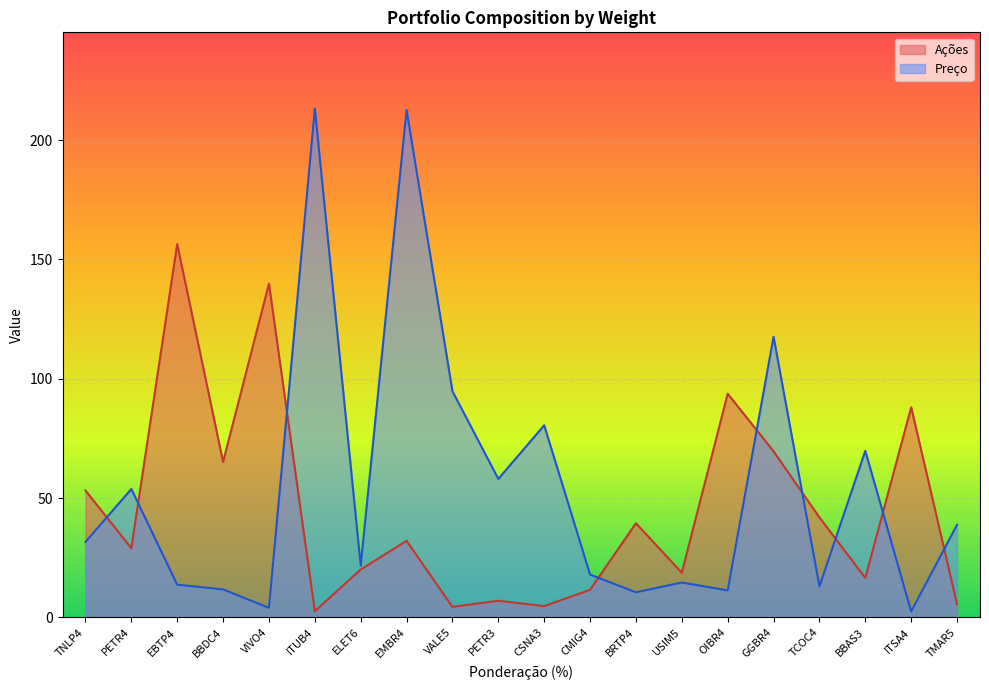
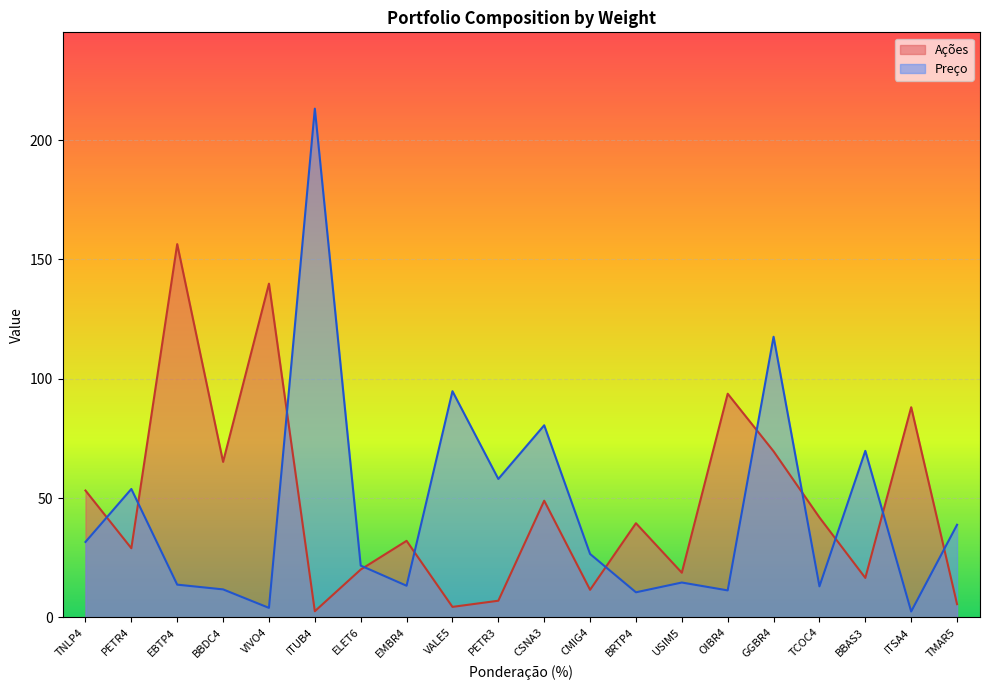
  {
    "Ações": {
      "TNLP4": 53,
      "PETR4": 29,
      "EBTP4": 156,
      "BBDC4": 65,
      "VIVO4": 140,
      "ITUB4": 3,
      "ELET6": 20,
      "EMBR4": 32,
      "VALE5": 4,
      "PETR3": 7,
-     "CSNA3": 5,
+     "CSNA3": 49,
      "CMIG4": 12,
      "BRTP4": 39,
      "USIM5": 19,
      "OIBR4": 94,
      "GGBR4": 70,
      "TCOC4": 42,
      "BBAS3": 17,
      "ITSA4": 88,
      "TMAR5": 6
    },
    "Preço": {
      "TNLP4": 32,
      "PETR4": 54,
      "EBTP4": 14,
      "BBDC4": 12,
      "VIVO4": 4,
      "ITUB4": 213,
      "ELET6": 22,
-     "EMBR4": 213,
+     "EMBR4": 13,
      "VALE5": 95,
      "PETR3": 58,
      "CSNA3": 81,
-     "CMIG4": 18,
+     "CMIG4": 27,
      "BRTP4": 11,
      "USIM5": 15,
      "OIBR4": 11,
      "GGBR4": 118,
      "TCOC4": 13,
      "BBAS3": 70,
      "ITSA4": 2,
      "TMAR5": 39
    }
  }
